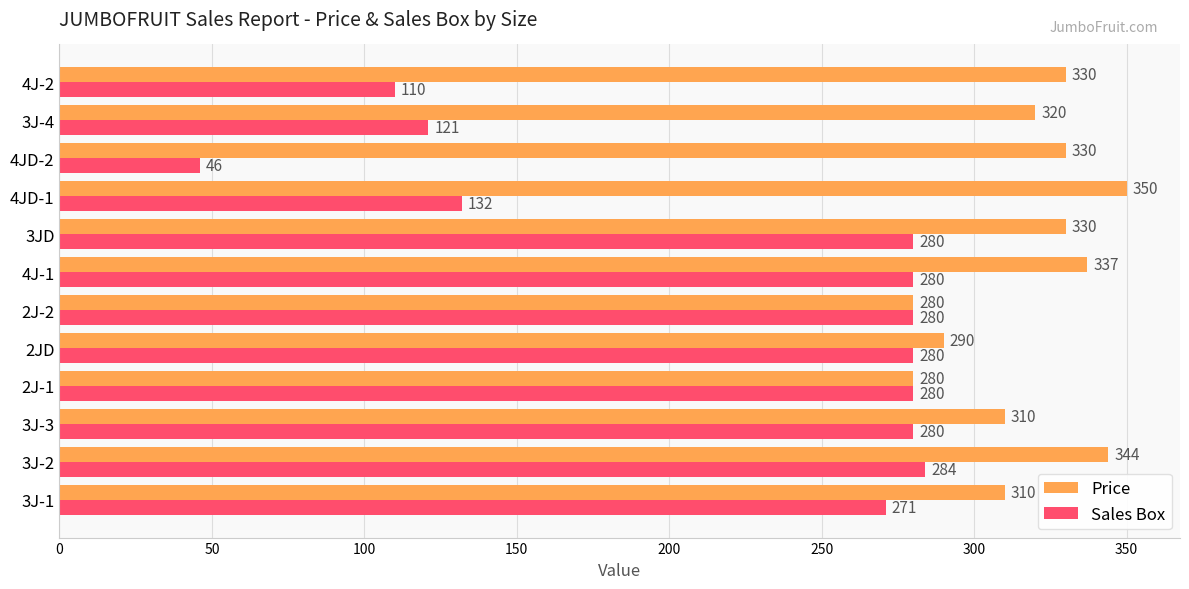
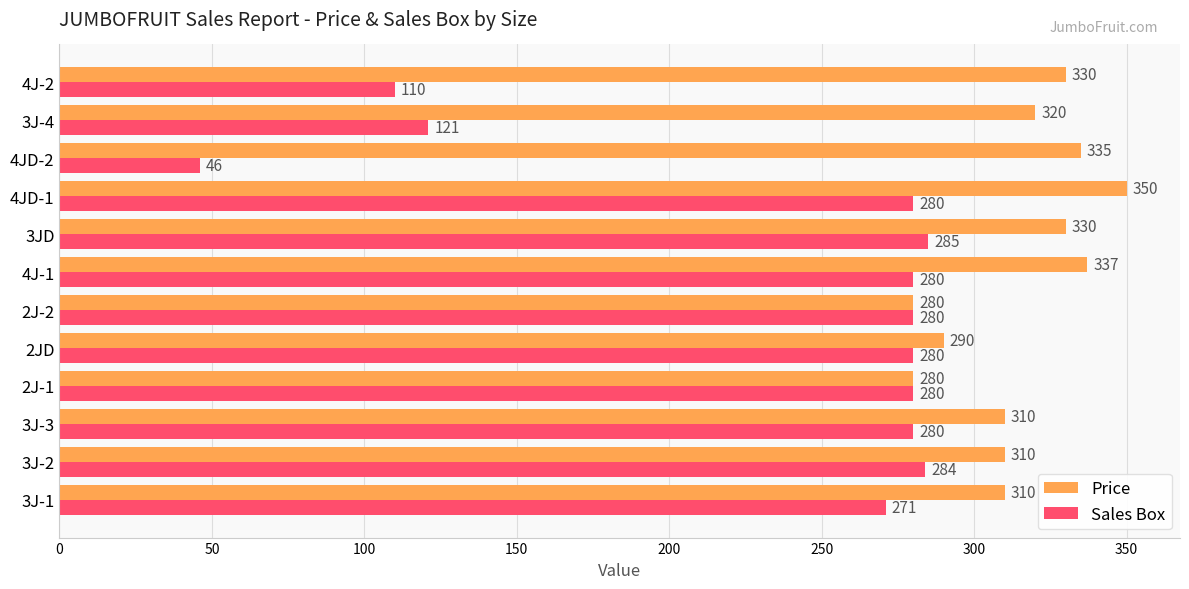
  {
    "Price": {
      "4J-2": 330,
      "3J-4": 320,
-     "4JD-2": 330,
+     "4JD-2": 335,
      "4JD-1": 350,
      "3JD": 330,
      "4J-1": 337,
      "2J-2": 280,
      "2JD": 290,
      "2J-1": 280,
      "3J-3": 310,
-     "3J-2": 344,
+     "3J-2": 310,
      "3J-1": 310
    },
    "Sales Box": {
      "4J-2": 110,
      "3J-4": 121,
      "4JD-2": 46,
-     "4JD-1": 132,
-     "3JD": 280,
+     "4JD-1": 280,
+     "3JD": 285,
      "4J-1": 280,
      "2J-2": 280,
      "2JD": 280,
      "2J-1": 280,
      "3J-3": 280,
      "3J-2": 284,
      "3J-1": 271
    }
  }
